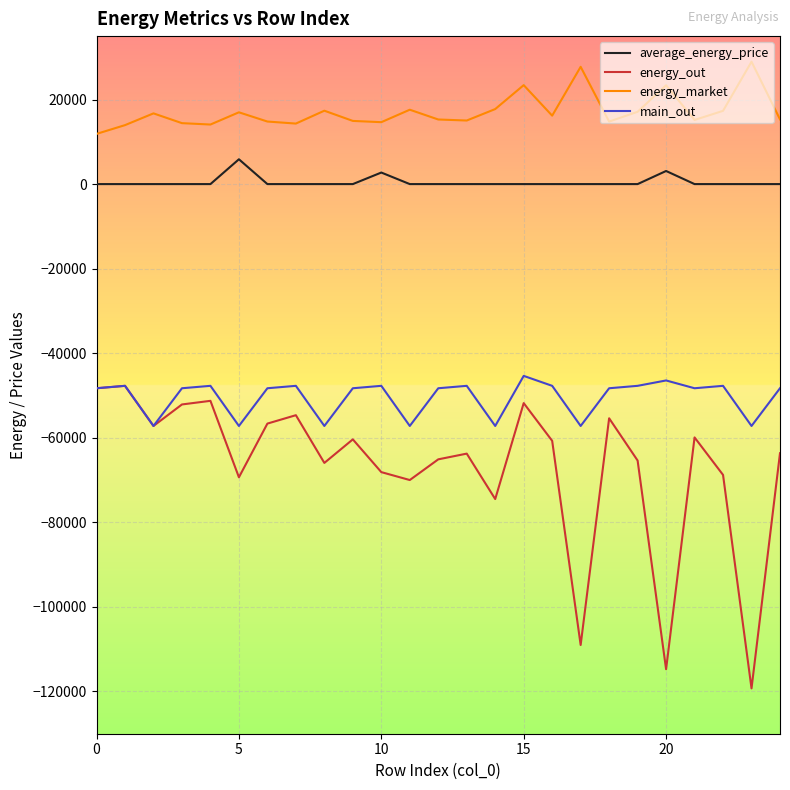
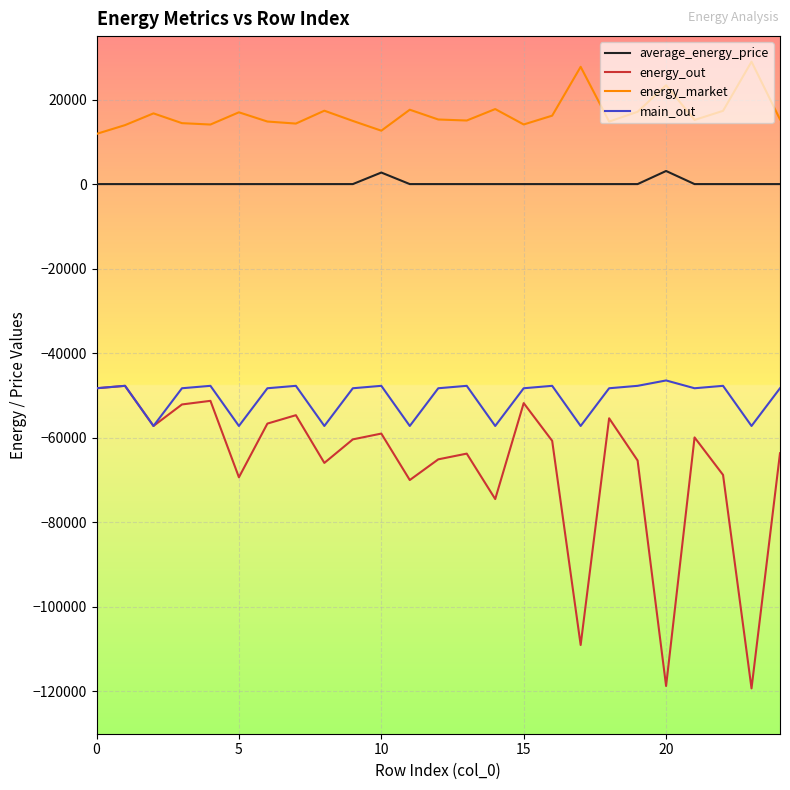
  {
    "average_energy_price": {
      "0": 0,
-     "5": 6000,
+     "5": 0,
      "10": 3000,
      "15": 0,
      "20": 3000
    },
    "energy_out": {
      "5": -69000,
-     "10": -68000,
+     "10": -59000,
      "15": -52000,
-     "20": -115000
+     "20": -119000
    },
    "energy_market": {
      "0": 12000,
      "5": 17000,
-     "10": 15000,
-     "15": 23000
+     "10": 13000,
+     "15": 14000
    },
    "main_out": {
      "5": -57000,
      "10": -48000,
-     "15": -45000,
+     "15": -48000,
      "20": -46000
    }
  }
